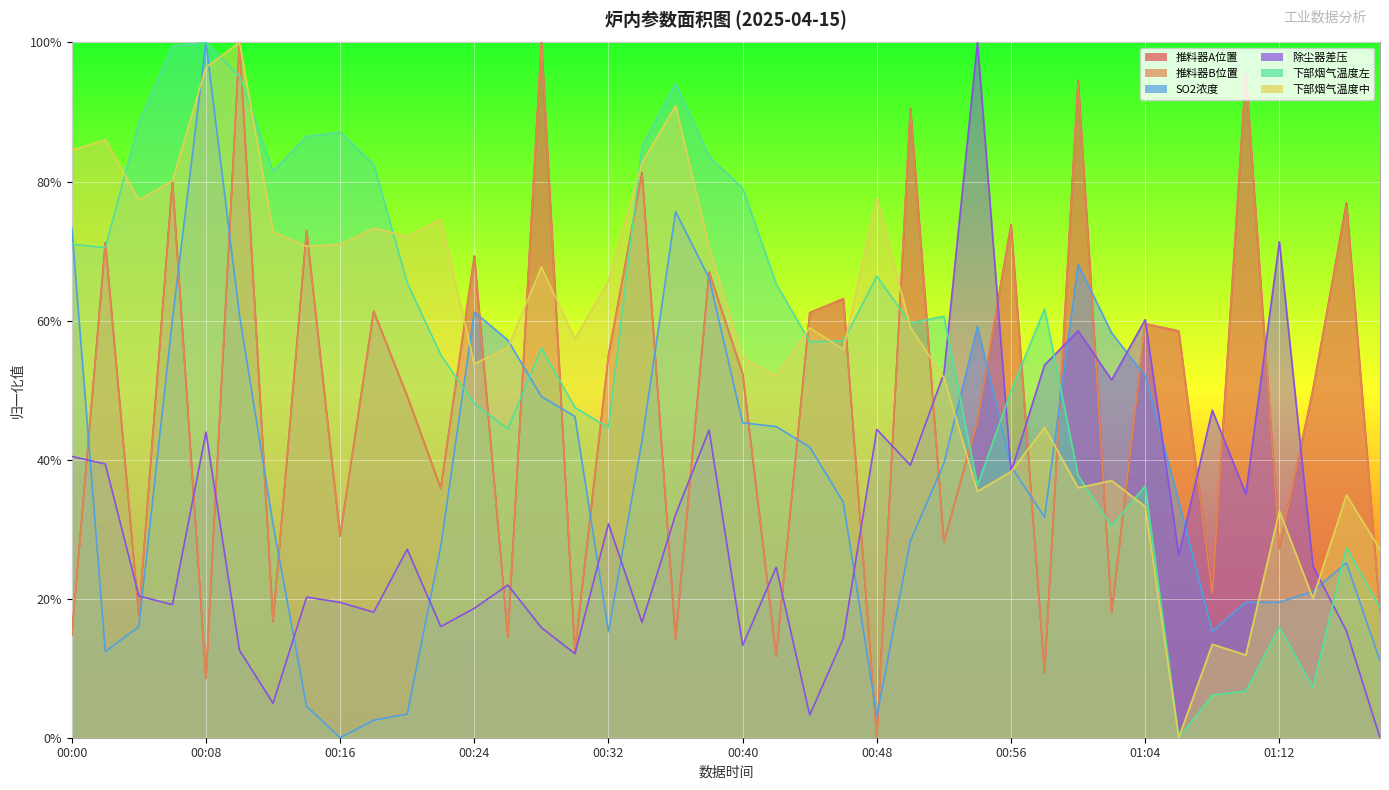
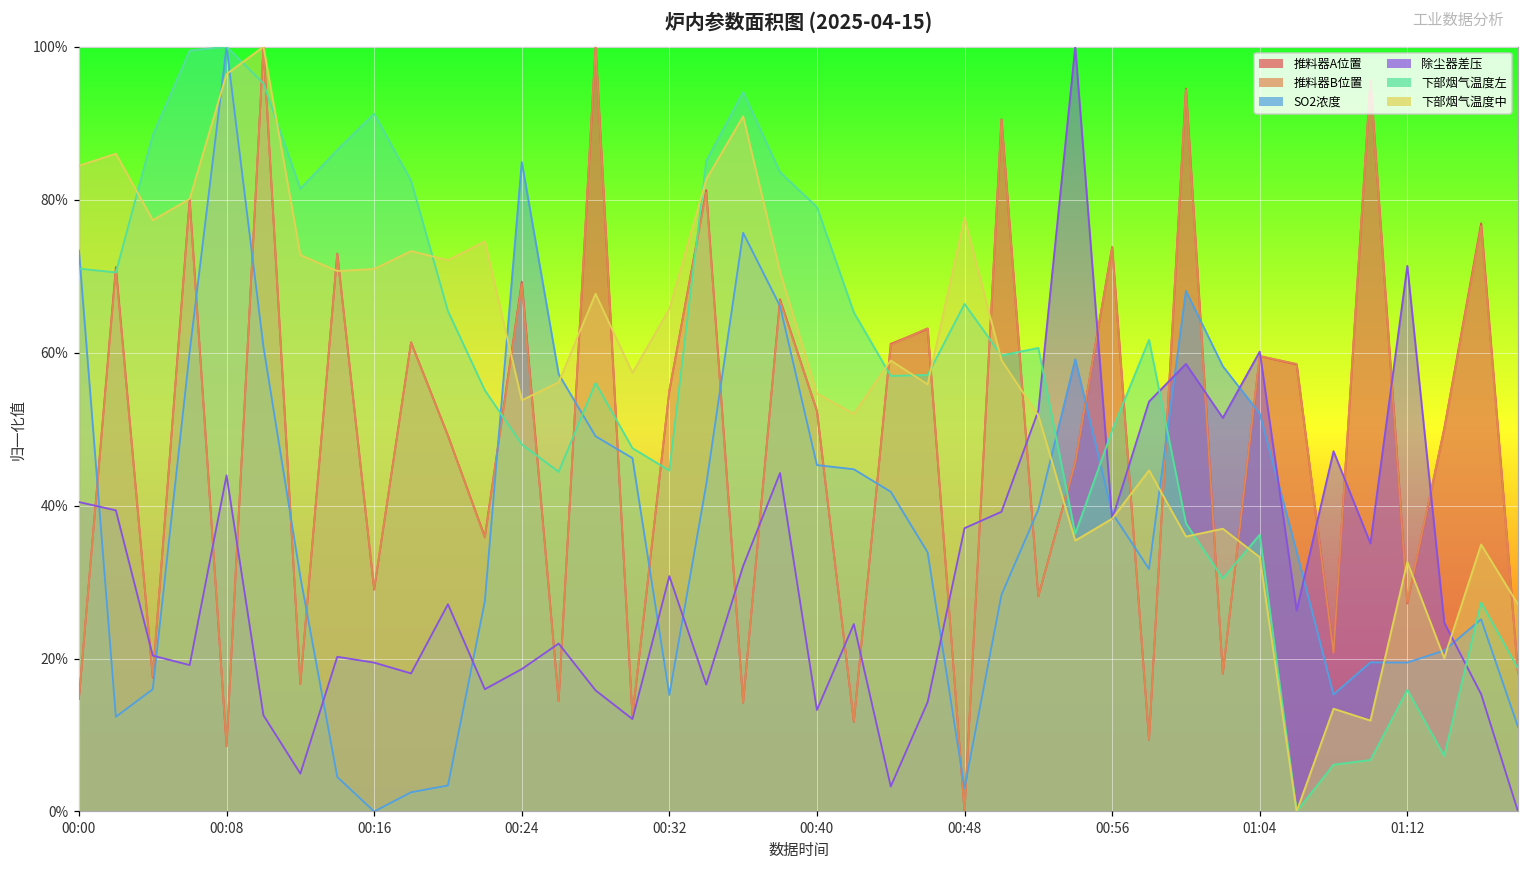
  {
    "SO2浓度": {
      "00:00": "73%",
      "00:16": "0%",
-     "00:24": "61%",
+     "00:24": "85%",
      "00:32": "15%",
      "00:40": "45%",
      "00:48": "3%",
      "00:56": "39%",
      "01:04": "52%",
      "01:12": "19%"
    },
    "除尘器差压": {
      "00:00": "40%",
      "00:08": "44%",
      "00:16": "19%",
      "00:24": "19%",
      "00:32": "31%",
      "00:40": "13%",
-     "00:48": "44%",
+     "00:48": "37%",
      "01:04": "60%",
      "01:12": "71%"
    },
    "下部烟气温度左": {
      "00:00": "71%",
-     "00:16": "87%",
+     "00:16": "91%",
      "00:24": "48%",
      "00:32": "45%",
      "00:40": "79%",
      "00:48": "66%",
      "00:56": "50%",
      "01:04": "36%",
      "01:12": "16%"
    }
  }
